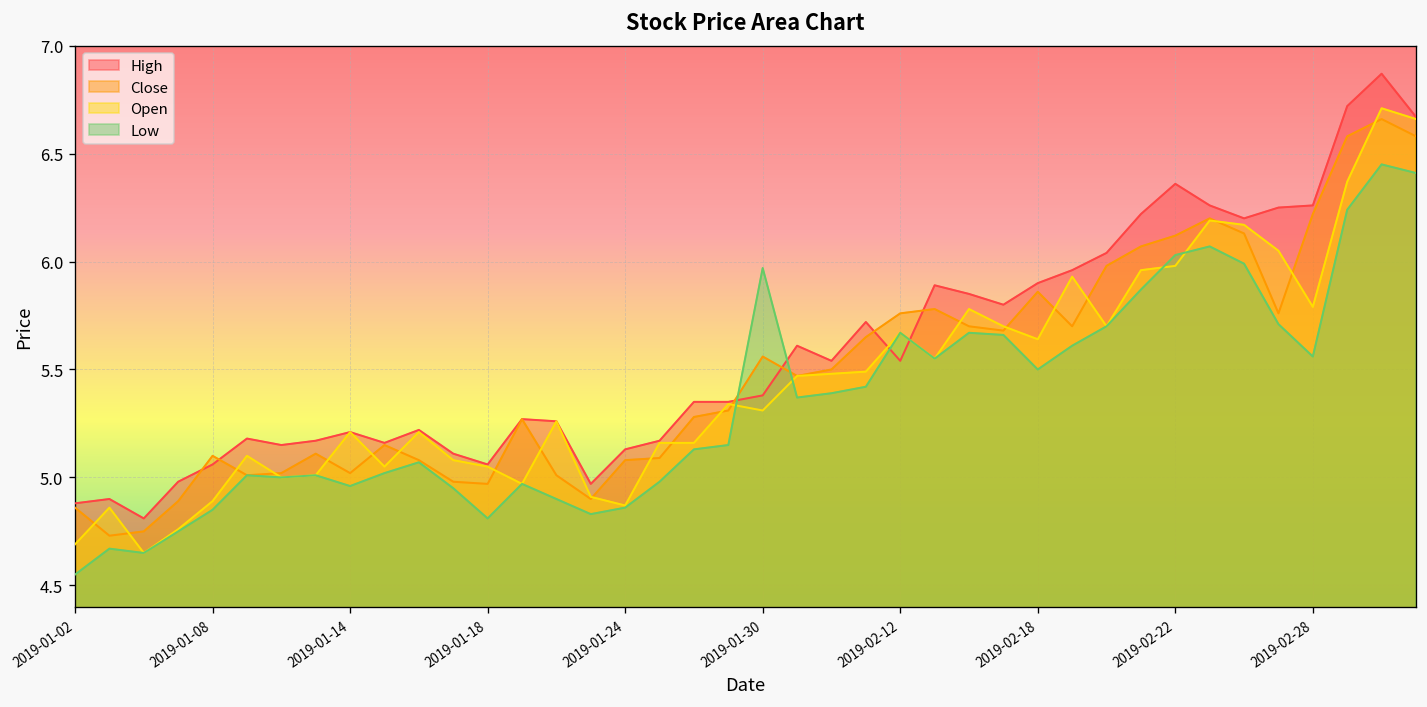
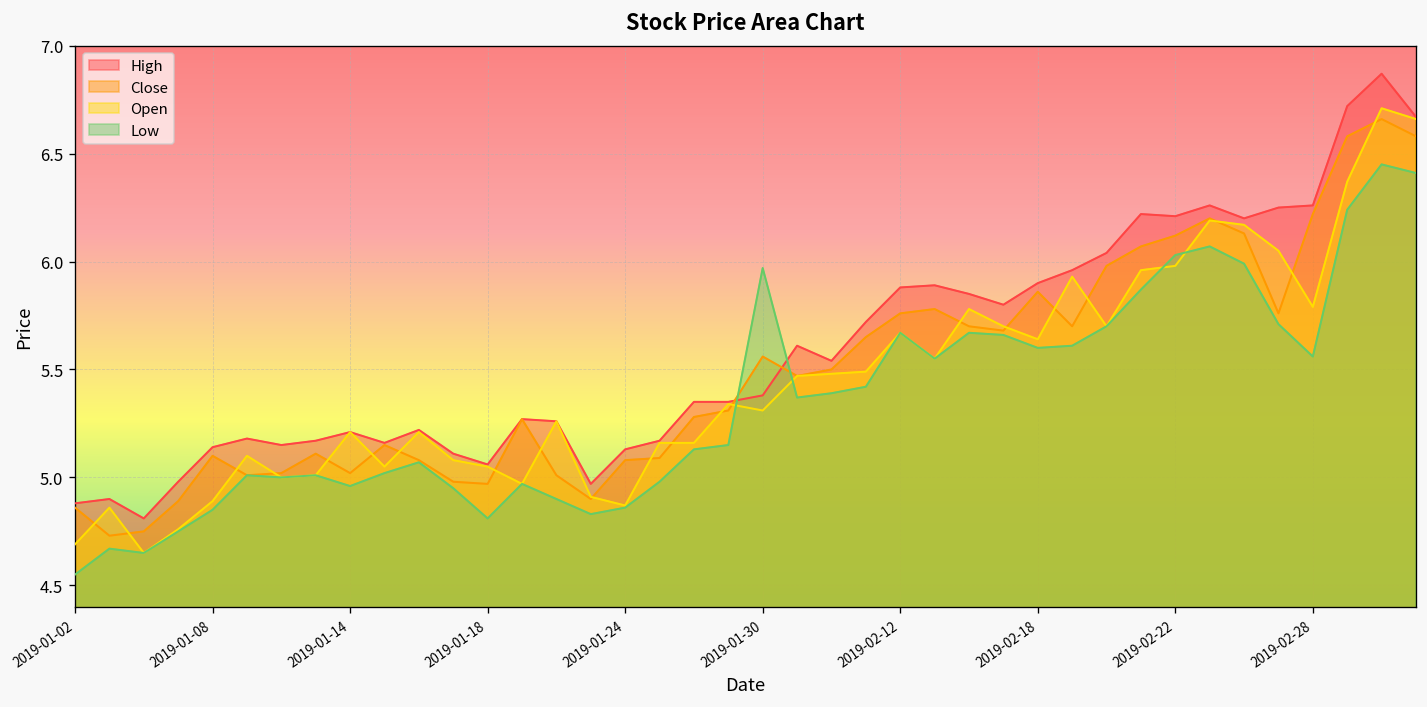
  {
    "High": {
      "2019-01-02": 4.88,
-     "2019-01-08": 5.06,
+     "2019-01-08": 5.14,
      "2019-01-24": 5.13,
      "2019-01-30": 5.38,
-     "2019-02-12": 5.54,
+     "2019-02-12": 5.88,
      "2019-02-18": 5.90,
-     "2019-02-22": 6.36,
+     "2019-02-22": 6.21,
      "2019-02-28": 6.26
    },
    "Low": {
      "2019-01-02": 4.55,
      "2019-01-08": 4.85,
      "2019-01-14": 4.96,
      "2019-01-18": 4.8,
      "2019-01-30": 5.97,
-     "2019-02-18": 5.5,
+     "2019-02-18": 5.6,
      "2019-02-22": 6.03,
      "2019-02-28": 5.56
    }
  }
